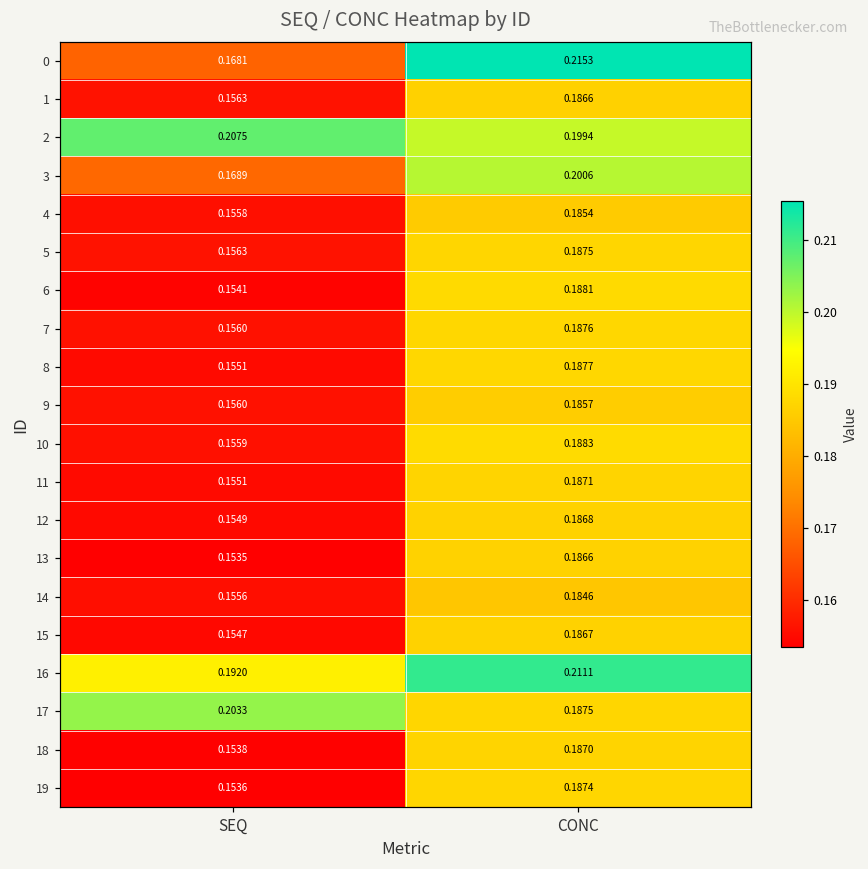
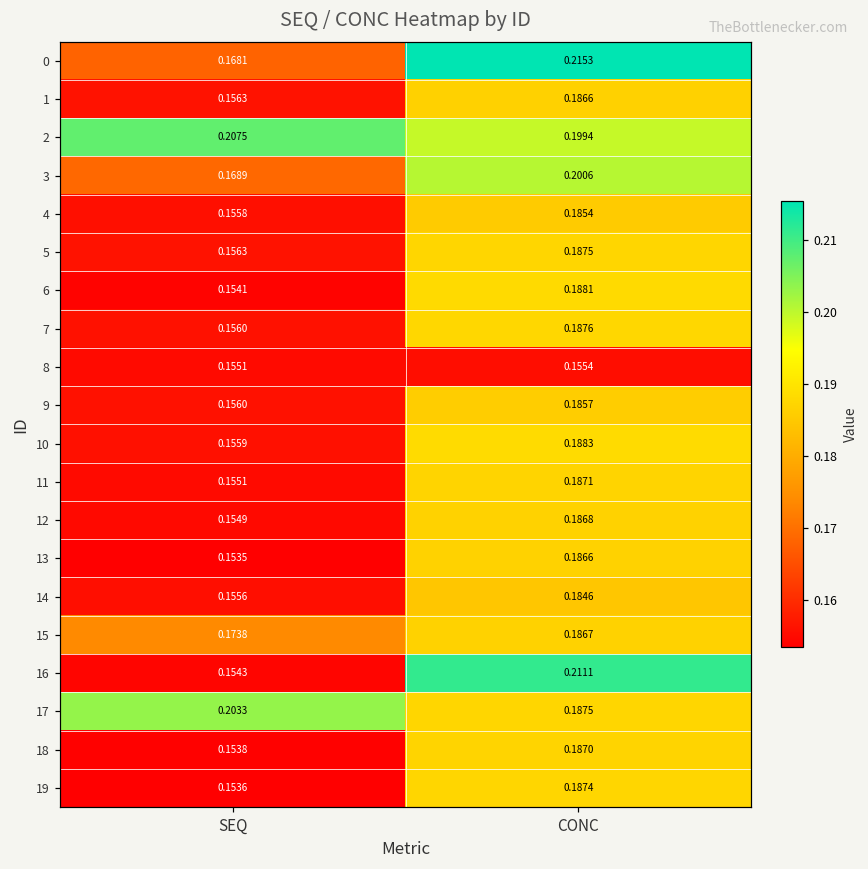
  {
    "0": {
      "SEQ": 0.1681,
      "CONC": 0.2153
    },
    "1": {
      "SEQ": 0.1563,
      "CONC": 0.1866
    },
    "2": {
      "SEQ": 0.2075,
      "CONC": 0.1994
    },
    "3": {
      "SEQ": 0.1689,
      "CONC": 0.2006
    },
    "4": {
      "SEQ": 0.1558,
      "CONC": 0.1854
    },
    "5": {
      "SEQ": 0.1563,
      "CONC": 0.1875
    },
    "6": {
      "SEQ": 0.1541,
      "CONC": 0.1881
    },
    "7": {
      "SEQ": 0.1560,
      "CONC": 0.1876
    },
    "8": {
      "SEQ": 0.1551,
-     "CONC": 0.1877
+     "CONC": 0.1554
    },
    "9": {
      "SEQ": 0.1560,
      "CONC": 0.1857
    },
    "10": {
      "SEQ": 0.1559,
      "CONC": 0.1883
    },
    "11": {
      "SEQ": 0.1551,
      "CONC": 0.1871
    },
    "12": {
      "SEQ": 0.1549,
      "CONC": 0.1868
    },
    "13": {
      "SEQ": 0.1535,
      "CONC": 0.1866
    },
    "14": {
      "SEQ": 0.1556,
      "CONC": 0.1846
    },
    "15": {
-     "SEQ": 0.1547,
+     "SEQ": 0.1738,
      "CONC": 0.1867
    },
    "16": {
-     "SEQ": 0.1920,
+     "SEQ": 0.1543,
      "CONC": 0.2111
    },
    "17": {
      "SEQ": 0.2033,
      "CONC": 0.1875
    },
    "18": {
      "SEQ": 0.1538,
      "CONC": 0.1870
    },
    "19": {
      "SEQ": 0.1536,
      "CONC": 0.1874
    }
  }
